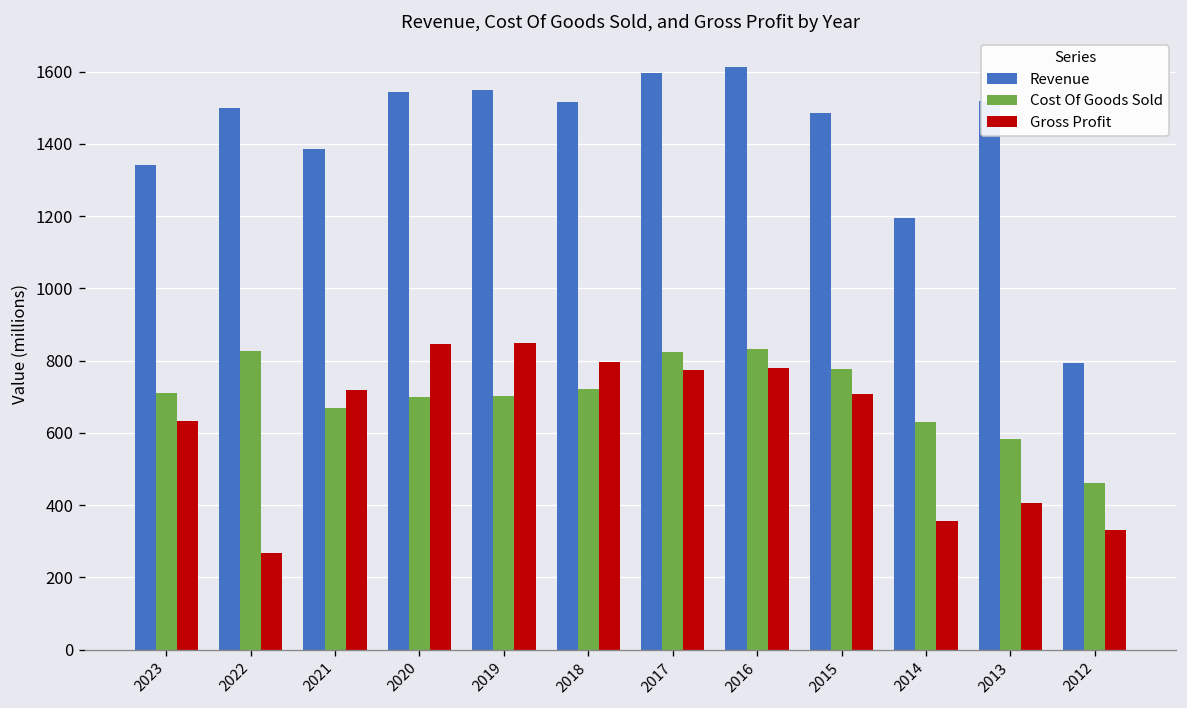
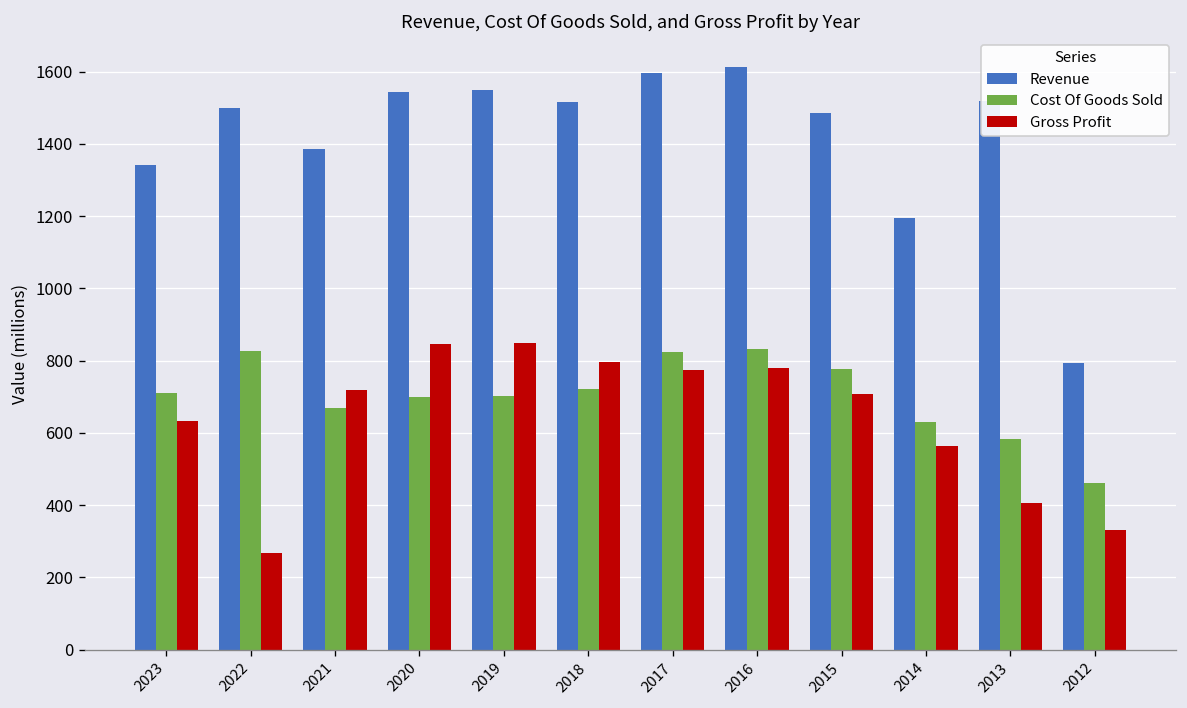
  {
    "Revenue": {
      "2023": 1340,
      "2022": 1500,
      "2021": 1390,
      "2020": 1540,
      "2019": 1550,
      "2018": 1520,
      "2017": 1600,
      "2016": 1610,
      "2015": 1490,
      "2014": 1190,
      "2012": 790
    },
    "Cost Of Goods Sold": {
      "2023": 710,
      "2022": 830,
      "2021": 670,
      "2020": 700,
      "2019": 700,
      "2018": 720,
      "2017": 820,
      "2016": 830,
      "2015": 780,
      "2014": 630,
      "2013": 580,
      "2012": 460
    },
    "Gross Profit": {
      "2023": 630,
      "2022": 270,
      "2021": 720,
      "2020": 850,
      "2019": 850,
      "2018": 800,
      "2017": 770,
      "2016": 780,
      "2015": 710,
-     "2014": 360,
+     "2014": 560,
      "2013": 400,
      "2012": 330
    }
  }
